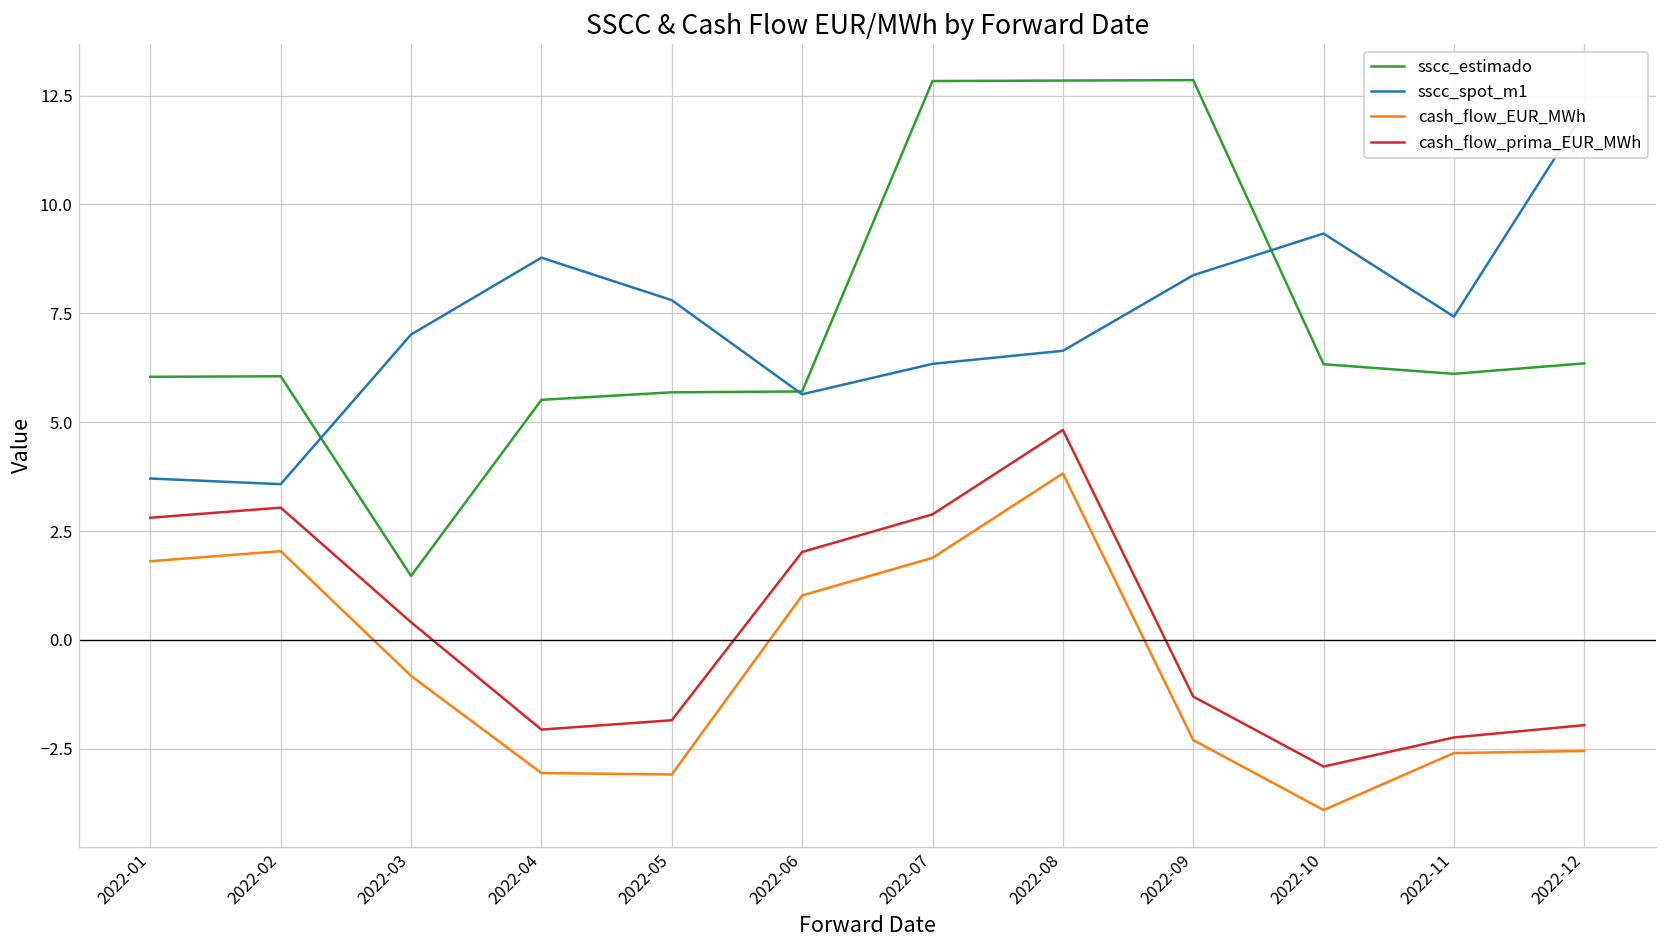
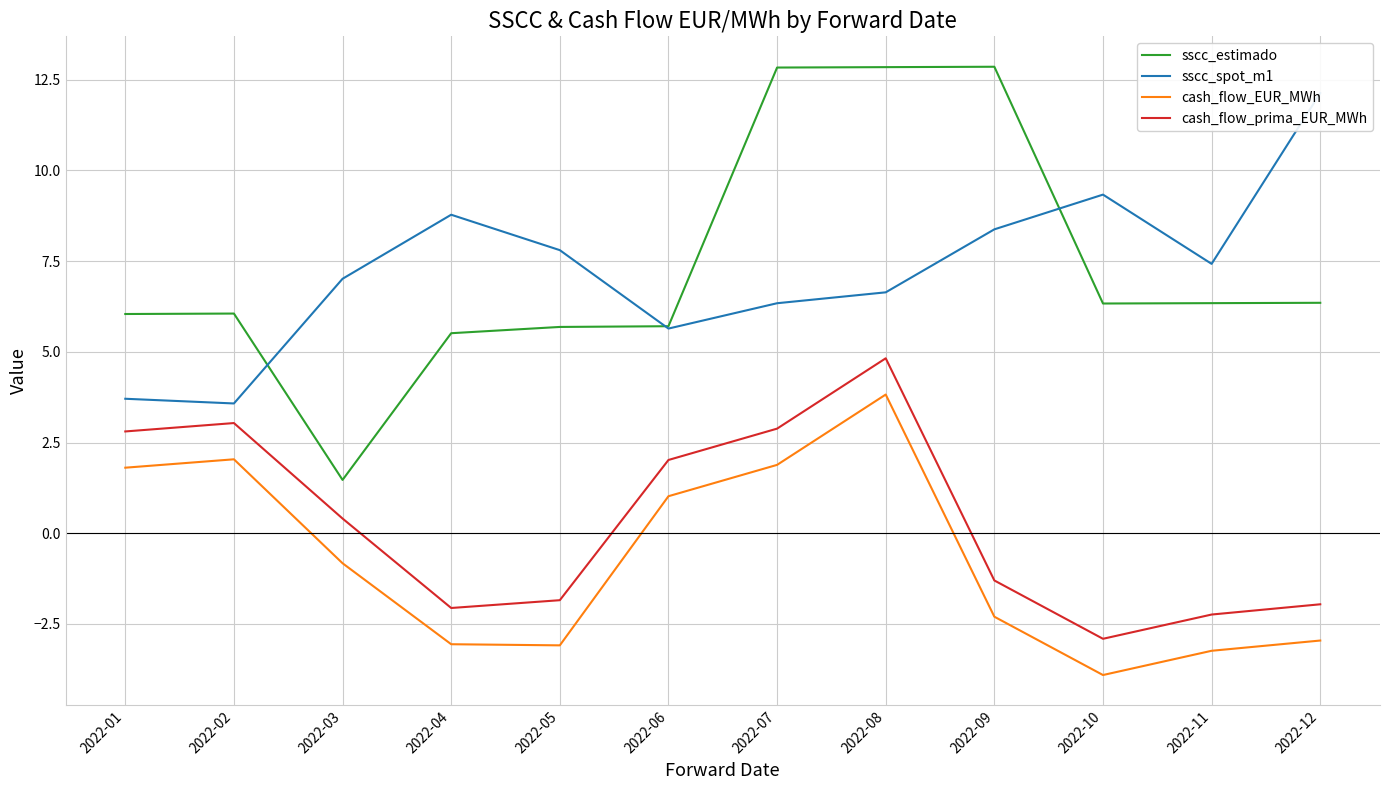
  {
    "sscc_estimado": {
      "2022-01": 6.0,
      "2022-02": 6.1,
      "2022-03": 1.5,
      "2022-04": 5.5,
      "2022-05": 5.7,
      "2022-07": 12.8,
      "2022-08": 12.8,
      "2022-09": 12.9,
      "2022-10": 6.3,
-     "2022-11": 6.1,
+     "2022-11": 6.3,
      "2022-12": 6.3
    },
    "sscc_spot_m1": {
      "2022-01": 3.7,
      "2022-02": 3.6,
      "2022-03": 7.0,
      "2022-04": 8.8,
      "2022-05": 7.8,
      "2022-07": 6.3,
      "2022-08": 6.6,
      "2022-09": 8.4,
      "2022-10": 9.3,
      "2022-11": 7.4
    },
    "cash_flow_EUR_MWh": {
      "2022-01": 1.8,
      "2022-02": 2.0,
      "2022-03": -0.8,
      "2022-04": -3.1,
      "2022-05": -3.1,
      "2022-06": 1.0,
      "2022-07": 1.9,
      "2022-08": 3.8,
      "2022-09": -2.3,
      "2022-10": -3.9,
-     "2022-11": -2.6,
-     "2022-12": -2.6
+     "2022-11": -3.2,
+     "2022-12": -3.0
    },
    "cash_flow_prima_EUR_MWh": {
      "2022-01": 2.8,
      "2022-02": 3.0,
      "2022-03": 0.4,
      "2022-04": -2.1,
      "2022-05": -1.8,
      "2022-06": 2.0,
      "2022-07": 2.9,
      "2022-08": 4.8,
      "2022-09": -1.3,
      "2022-10": -2.9,
      "2022-11": -2.2,
      "2022-12": -2.0
    }
  }
